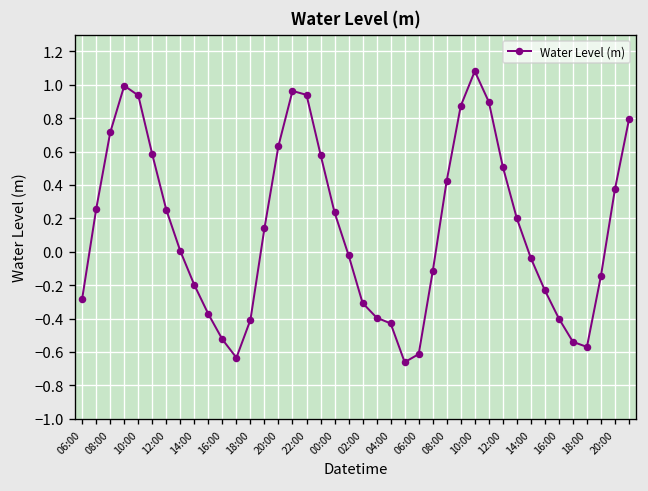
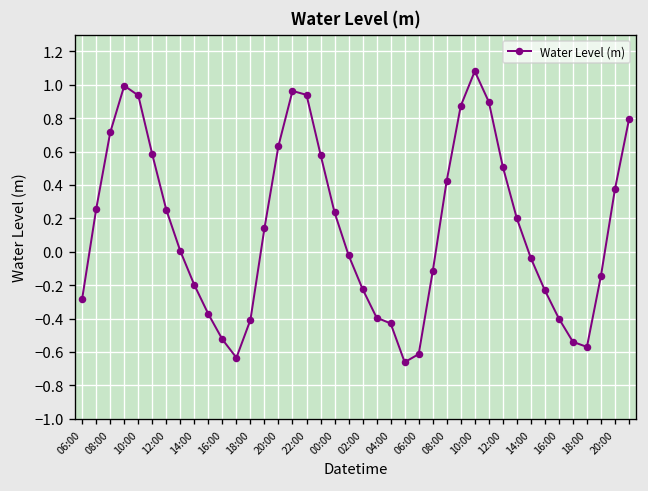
  {
    "22:00": 0.94,
    "00:00": 0.24,
-   "02:00": -0.31,
+   "02:00": -0.22,
    "04:00": -0.43
  }
